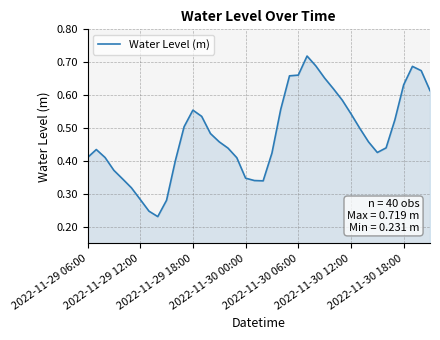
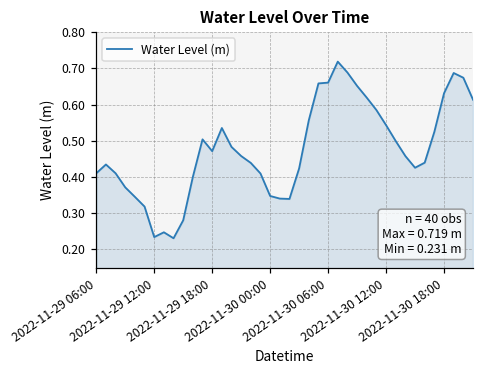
  {
    "2022-11-29 06:00": 0.41,
-   "2022-11-29 12:00": 0.28,
-   "2022-11-29 18:00": 0.55,
+   "2022-11-29 12:00": 0.23,
+   "2022-11-29 18:00": 0.47,
    "2022-11-30 00:00": 0.35,
    "2022-11-30 06:00": 0.66,
    "2022-11-30 12:00": 0.54,
    "2022-11-30 18:00": 0.63
  }
